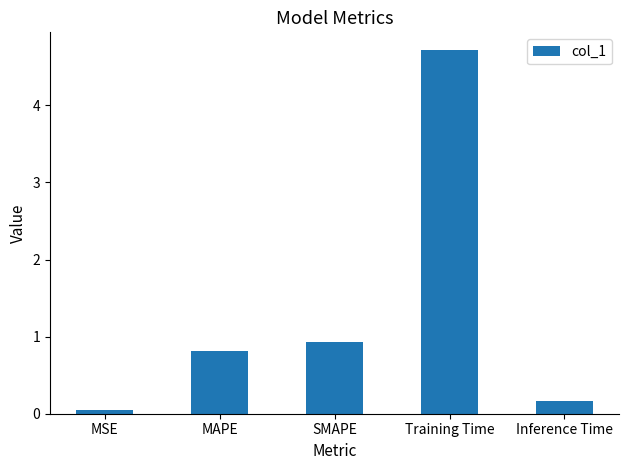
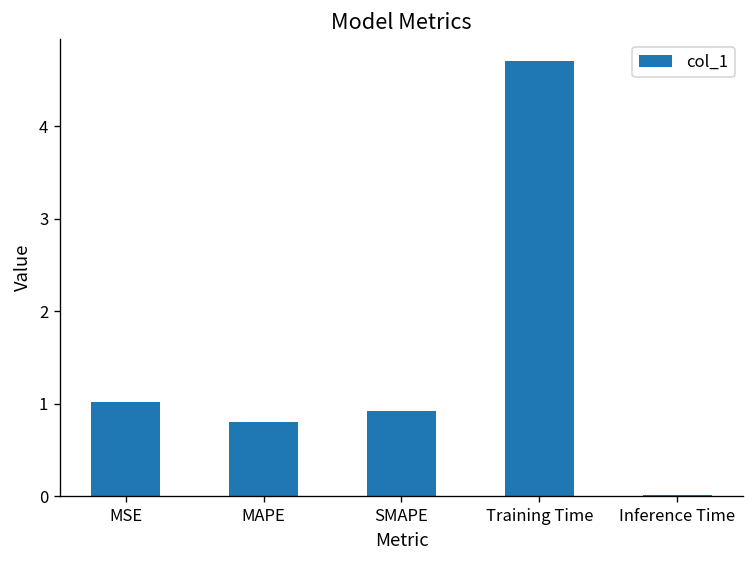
  {
-   "MSE": 0.0,
+   "MSE": 1.0,
    "MAPE": 0.8,
    "SMAPE": 0.9,
    "Training Time": 4.7,
-   "Inference Time": 0.2
+   "Inference Time": 0.0
  }
